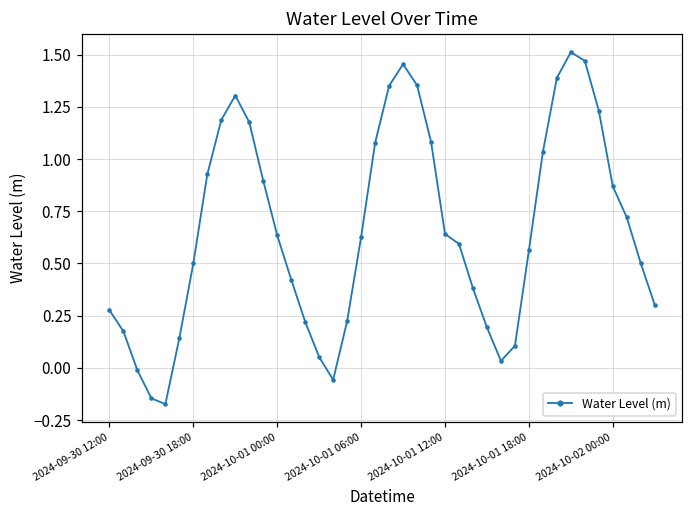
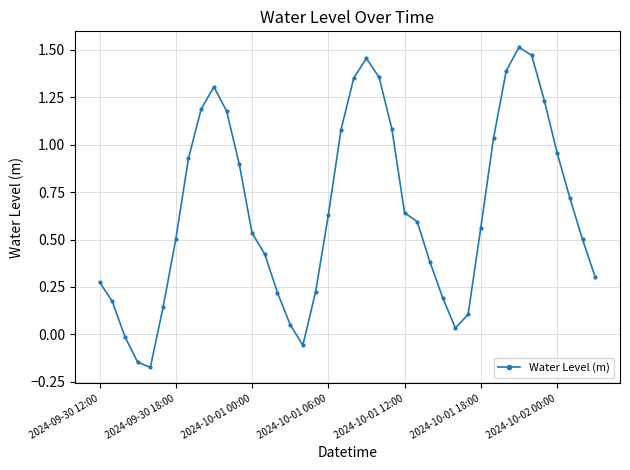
  {
    "2024-09-30 12:00": 0.28,
    "2024-09-30 18:00": 0.50,
-   "2024-10-01 00:00": 0.63,
+   "2024-10-01 00:00": 0.53,
    "2024-10-01 06:00": 0.63,
    "2024-10-01 12:00": 0.64,
    "2024-10-01 18:00": 0.56,
-   "2024-10-02 00:00": 0.87
+   "2024-10-02 00:00": 0.96
  }
